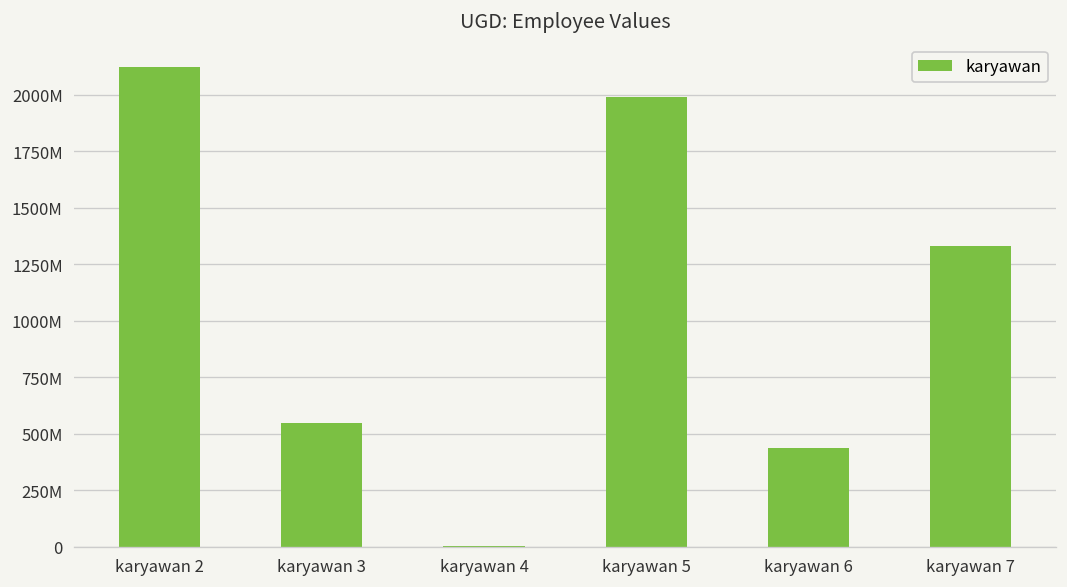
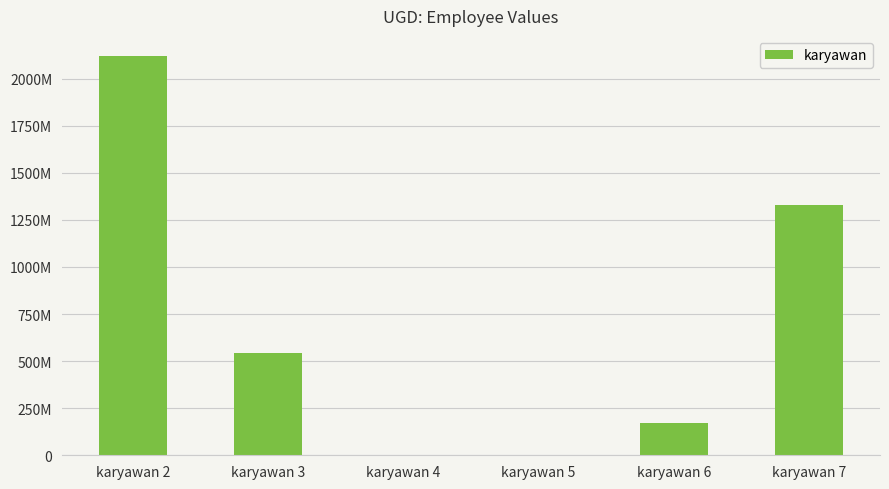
  {
    "karyawan 2": 2120000000,
    "karyawan 3": 550000000,
-   "karyawan 5": 1990000000,
-   "karyawan 6": 440000000,
+   "karyawan 5": 0,
+   "karyawan 6": 170000000,
    "karyawan 7": 1330000000
  }
